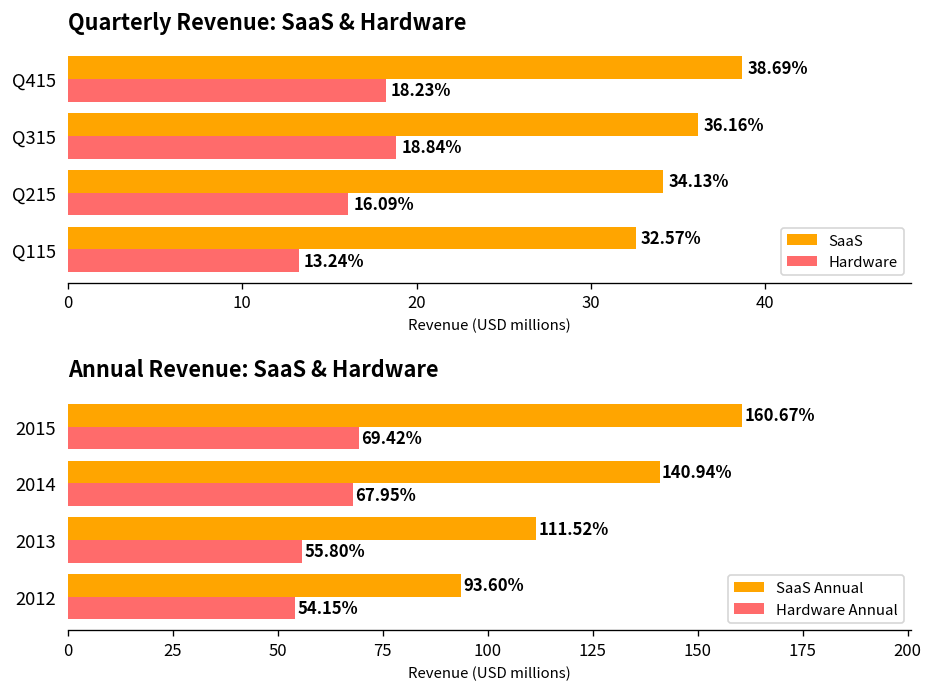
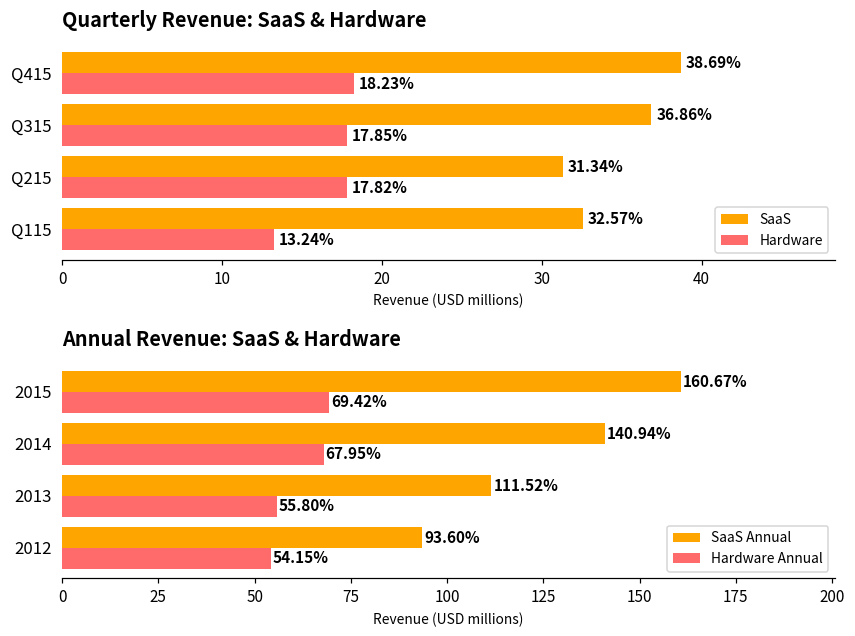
  {
    "Quarterly Revenue: SaaS & Hardware": {
      "SaaS": {
        "Q415": "38.69%",
-       "Q315": "36.16%",
-       "Q215": "34.13%",
+       "Q315": "36.86%",
+       "Q215": "31.34%",
        "Q115": "32.57%"
      },
      "Hardware": {
        "Q415": "18.23%",
-       "Q315": "18.84%",
-       "Q215": "16.09%",
+       "Q315": "17.85%",
+       "Q215": "17.82%",
        "Q115": "13.24%"
      }
    },
    "Annual Revenue: SaaS & Hardware": {
      "SaaS Annual": {
        "2015": "160.67%",
        "2014": "140.94%",
        "2013": "111.52%",
        "2012": "93.60%"
      },
      "Hardware Annual": {
        "2015": "69.42%",
        "2014": "67.95%",
        "2013": "55.80%",
        "2012": "54.15%"
      }
    }
  }
